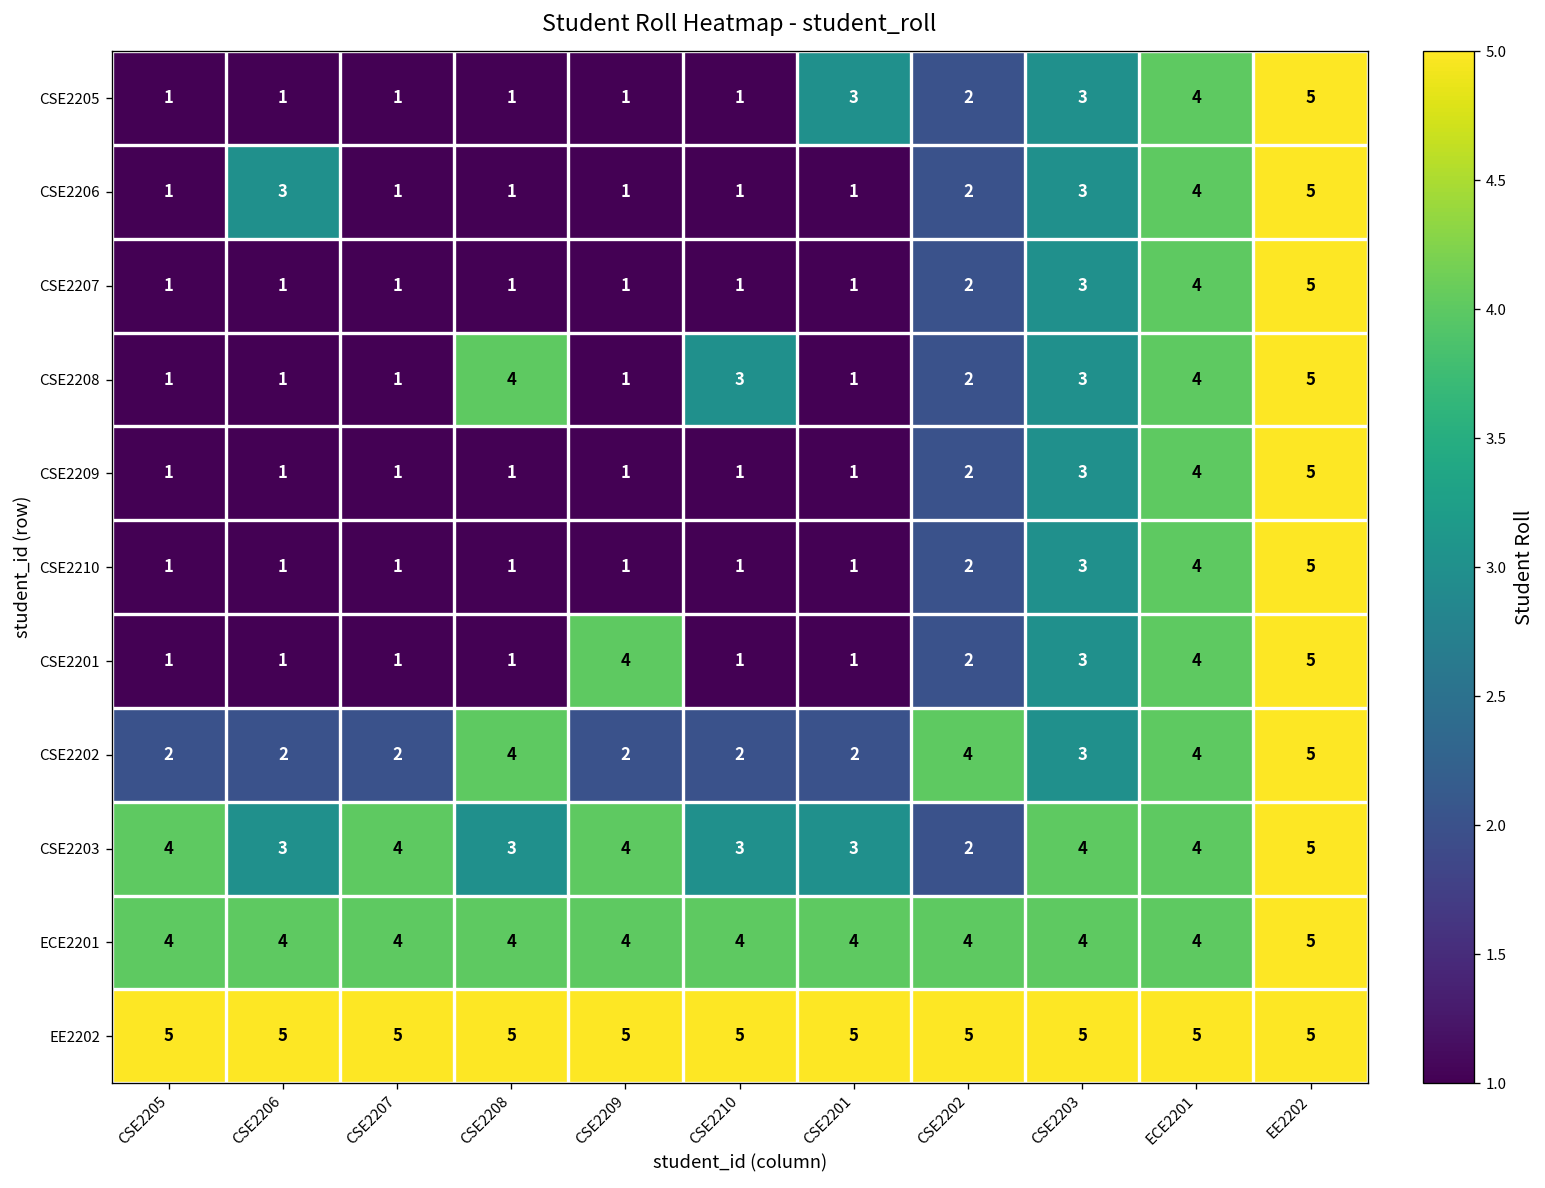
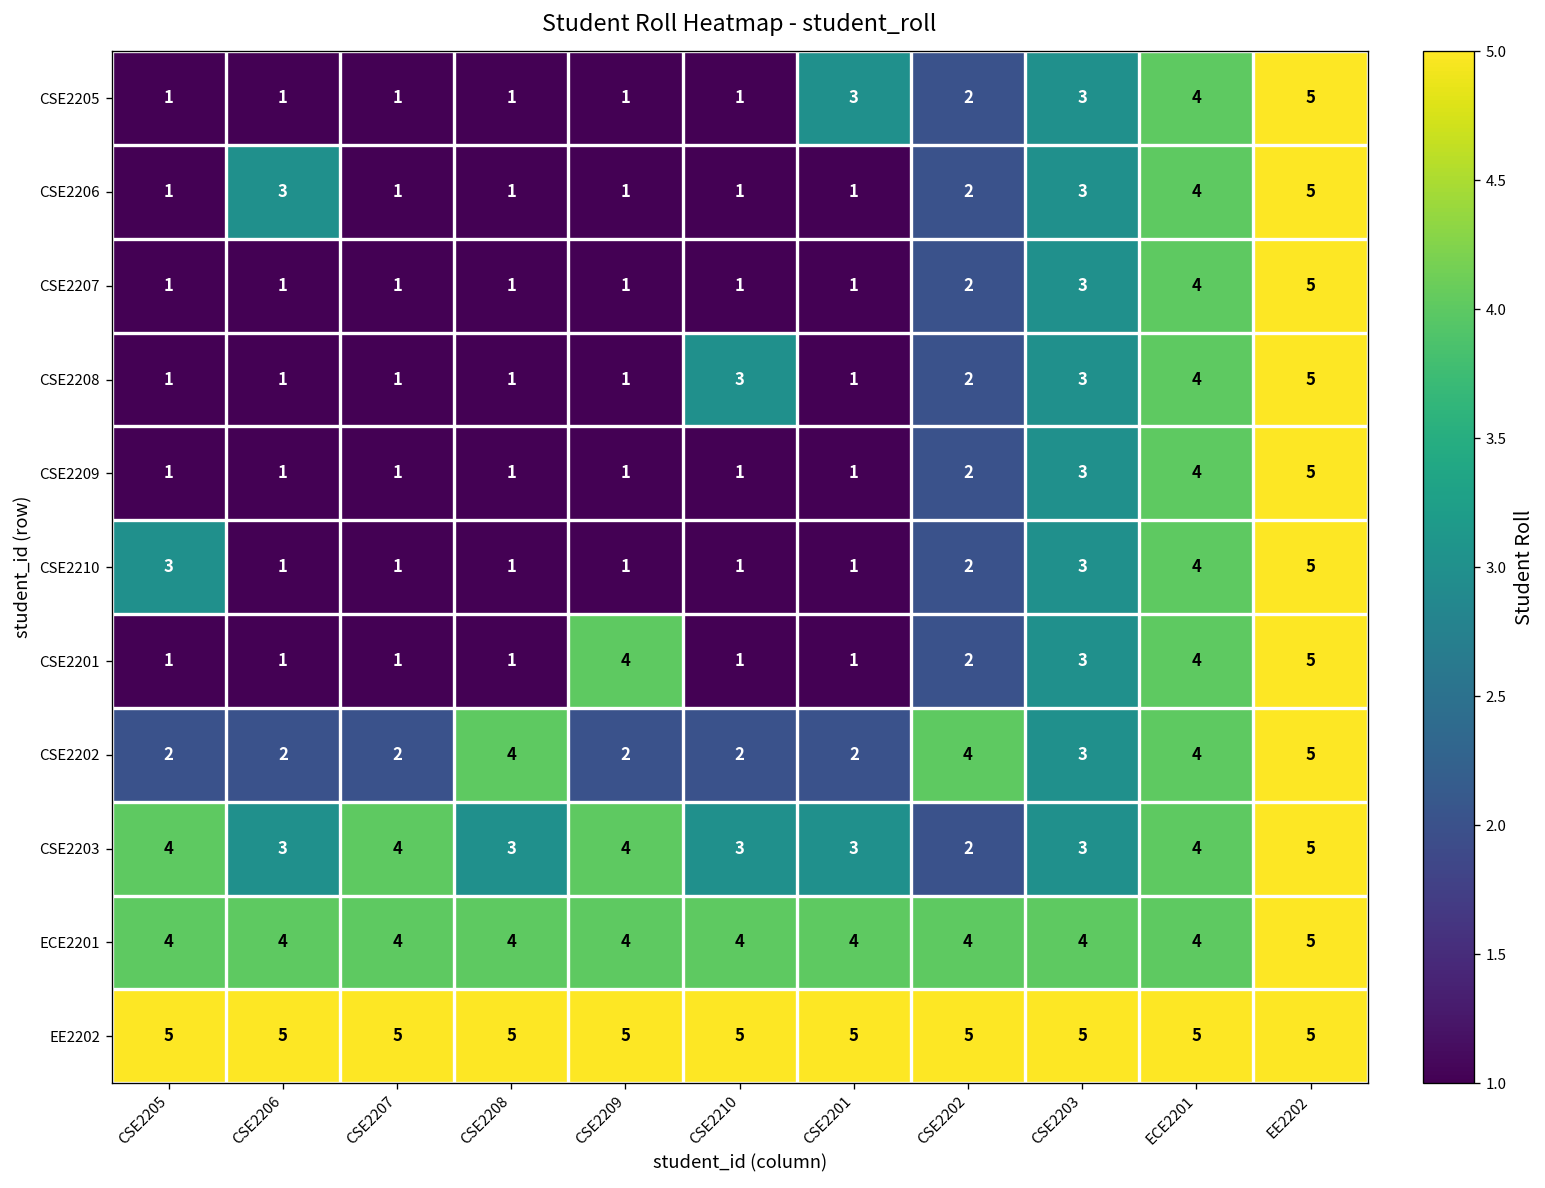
  {
    "CSE2205": {
      "CSE2205": 1,
      "CSE2206": 1,
      "CSE2207": 1,
      "CSE2208": 1,
      "CSE2209": 1,
      "CSE2210": 1,
      "CSE2201": 3,
      "CSE2202": 2,
      "CSE2203": 3,
      "ECE2201": 4,
      "EE2202": 5
    },
    "CSE2206": {
      "CSE2205": 1,
      "CSE2206": 3,
      "CSE2207": 1,
      "CSE2208": 1,
      "CSE2209": 1,
      "CSE2210": 1,
      "CSE2201": 1,
      "CSE2202": 2,
      "CSE2203": 3,
      "ECE2201": 4,
      "EE2202": 5
    },
    "CSE2207": {
      "CSE2205": 1,
      "CSE2206": 1,
      "CSE2207": 1,
      "CSE2208": 1,
      "CSE2209": 1,
      "CSE2210": 1,
      "CSE2201": 1,
      "CSE2202": 2,
      "CSE2203": 3,
      "ECE2201": 4,
      "EE2202": 5
    },
    "CSE2208": {
      "CSE2205": 1,
      "CSE2206": 1,
      "CSE2207": 1,
-     "CSE2208": 4,
+     "CSE2208": 1,
      "CSE2209": 1,
      "CSE2210": 3,
      "CSE2201": 1,
      "CSE2202": 2,
      "CSE2203": 3,
      "ECE2201": 4,
      "EE2202": 5
    },
    "CSE2209": {
      "CSE2205": 1,
      "CSE2206": 1,
      "CSE2207": 1,
      "CSE2208": 1,
      "CSE2209": 1,
      "CSE2210": 1,
      "CSE2201": 1,
      "CSE2202": 2,
      "CSE2203": 3,
      "ECE2201": 4,
      "EE2202": 5
    },
    "CSE2210": {
-     "CSE2205": 1,
+     "CSE2205": 3,
      "CSE2206": 1,
      "CSE2207": 1,
      "CSE2208": 1,
      "CSE2209": 1,
      "CSE2210": 1,
      "CSE2201": 1,
      "CSE2202": 2,
      "CSE2203": 3,
      "ECE2201": 4,
      "EE2202": 5
    },
    "CSE2201": {
      "CSE2205": 1,
      "CSE2206": 1,
      "CSE2207": 1,
      "CSE2208": 1,
      "CSE2209": 4,
      "CSE2210": 1,
      "CSE2201": 1,
      "CSE2202": 2,
      "CSE2203": 3,
      "ECE2201": 4,
      "EE2202": 5
    },
    "CSE2202": {
      "CSE2205": 2,
      "CSE2206": 2,
      "CSE2207": 2,
      "CSE2208": 4,
      "CSE2209": 2,
      "CSE2210": 2,
      "CSE2201": 2,
      "CSE2202": 4,
      "CSE2203": 3,
      "ECE2201": 4,
      "EE2202": 5
    },
    "CSE2203": {
      "CSE2205": 4,
      "CSE2206": 3,
      "CSE2207": 4,
      "CSE2208": 3,
      "CSE2209": 4,
      "CSE2210": 3,
      "CSE2201": 3,
      "CSE2202": 2,
-     "CSE2203": 4,
+     "CSE2203": 3,
      "ECE2201": 4,
      "EE2202": 5
    },
    "ECE2201": {
      "CSE2205": 4,
      "CSE2206": 4,
      "CSE2207": 4,
      "CSE2208": 4,
      "CSE2209": 4,
      "CSE2210": 4,
      "CSE2201": 4,
      "CSE2202": 4,
      "CSE2203": 4,
      "ECE2201": 4,
      "EE2202": 5
    },
    "EE2202": {
      "CSE2205": 5,
      "CSE2206": 5,
      "CSE2207": 5,
      "CSE2208": 5,
      "CSE2209": 5,
      "CSE2210": 5,
      "CSE2201": 5,
      "CSE2202": 5,
      "CSE2203": 5,
      "ECE2201": 5,
      "EE2202": 5
    }
  }
